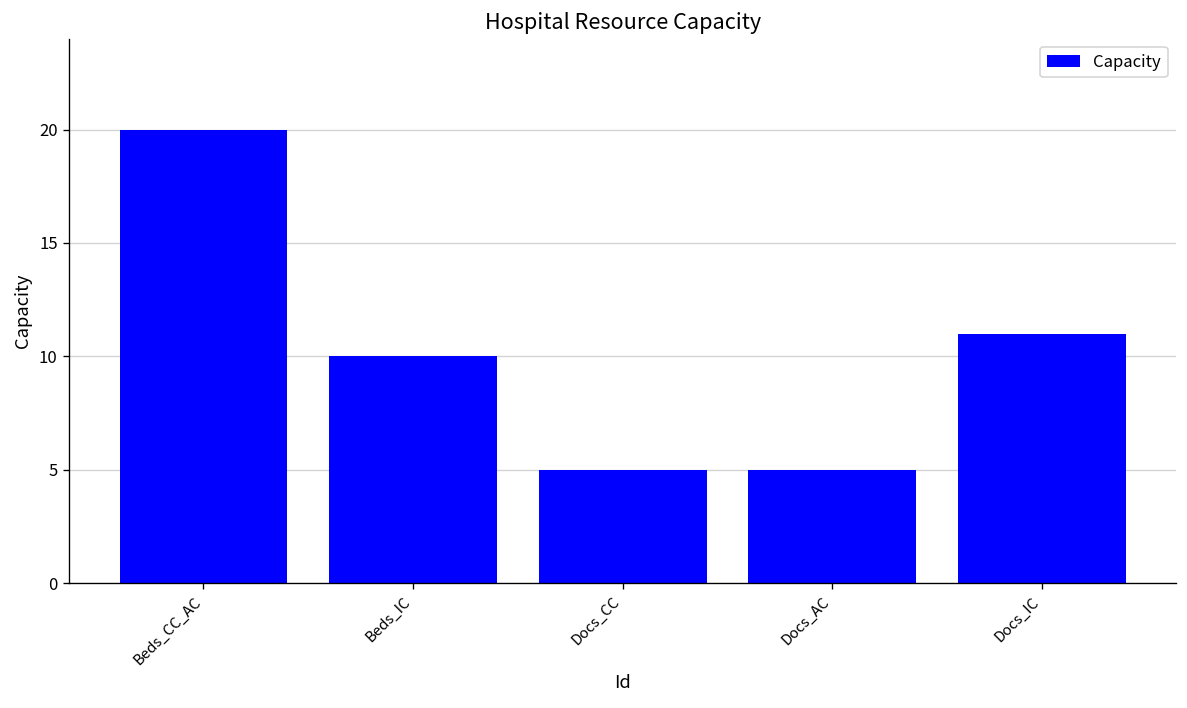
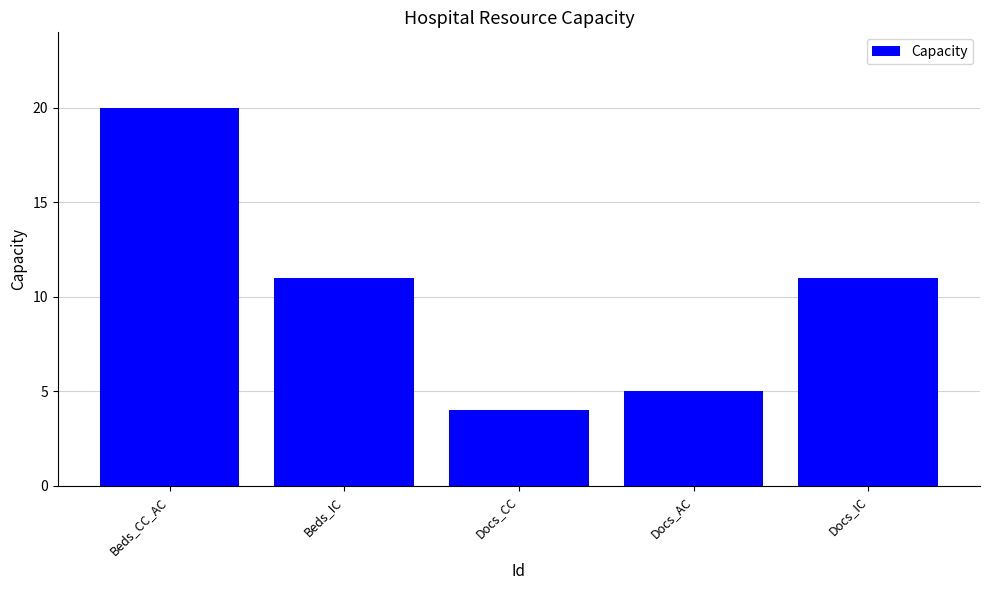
  {
    "Beds_CC_AC": 20,
-   "Beds_IC": 10,
-   "Docs_CC": 5,
+   "Beds_IC": 11,
+   "Docs_CC": 4,
    "Docs_AC": 5,
    "Docs_IC": 11
  }
